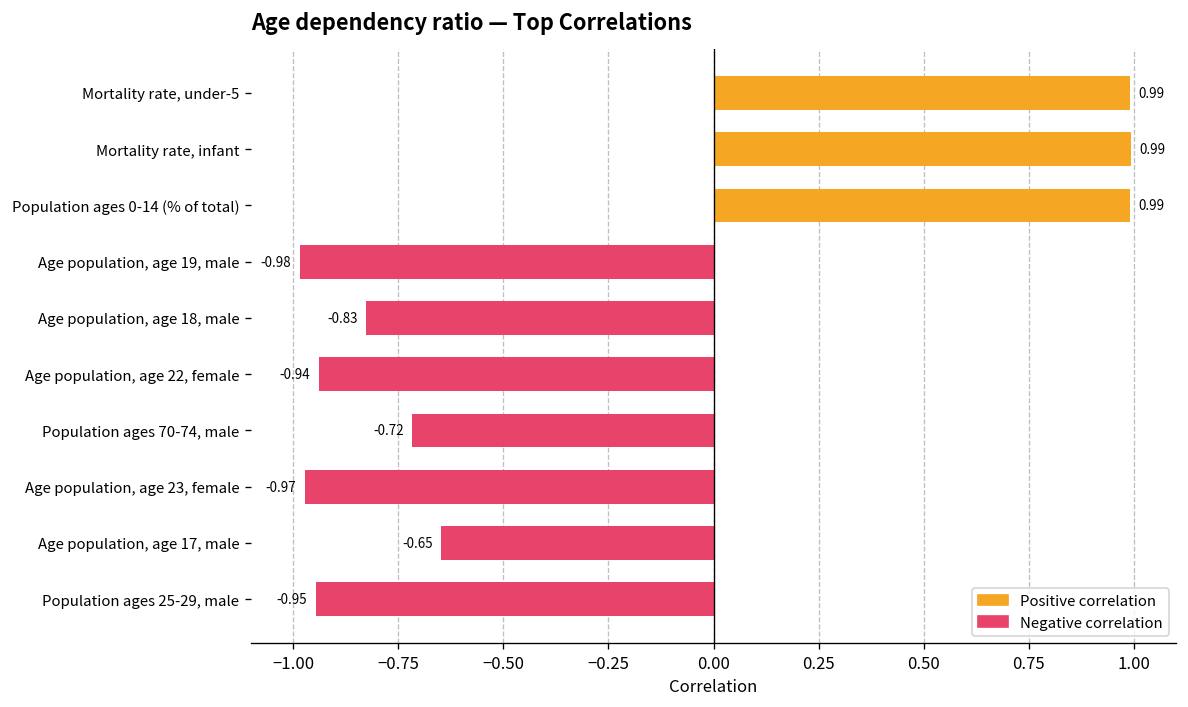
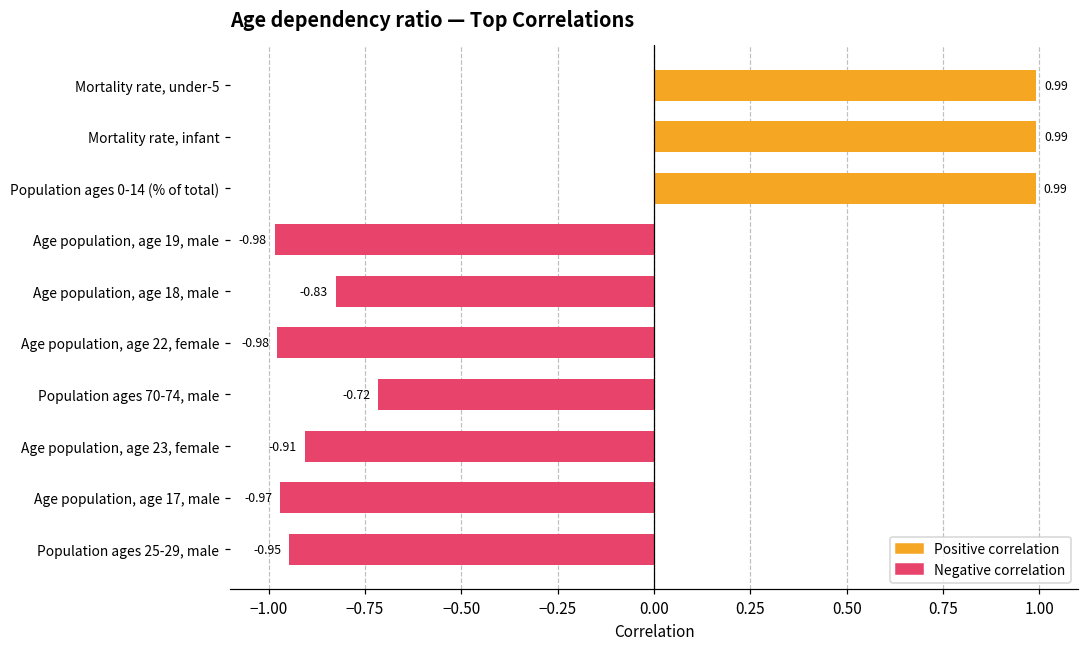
  {
    "Mortality rate, under-5": 0.99,
    "Mortality rate, infant": 0.99,
    "Population ages 0-14 (% of total)": 0.99,
    "Age population, age 19, male": -0.98,
    "Age population, age 18, male": -0.83,
-   "Age population, age 22, female": -0.94,
+   "Age population, age 22, female": -0.98,
    "Population ages 70-74, male": -0.72,
-   "Age population, age 23, female": -0.97,
-   "Age population, age 17, male": -0.65,
+   "Age population, age 23, female": -0.91,
+   "Age population, age 17, male": -0.97,
    "Population ages 25-29, male": -0.95
  }
